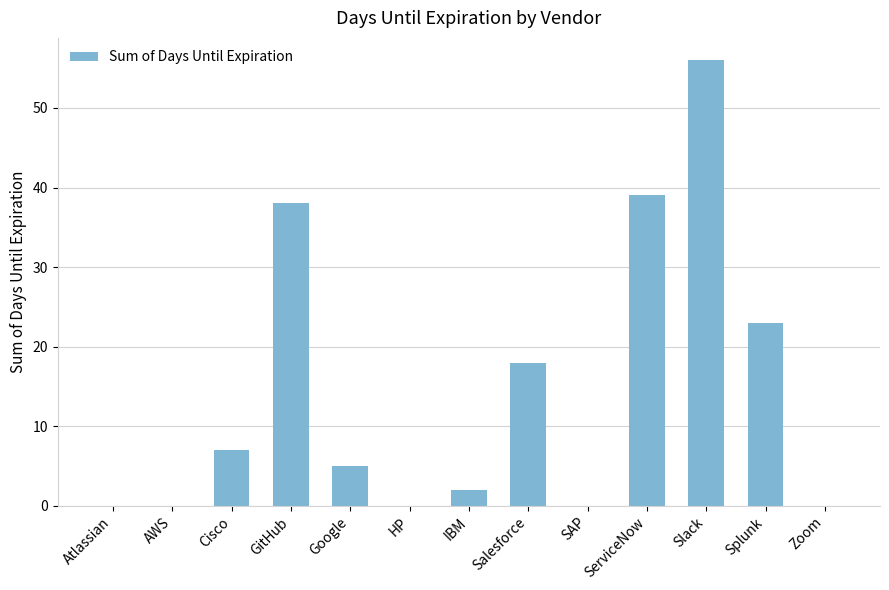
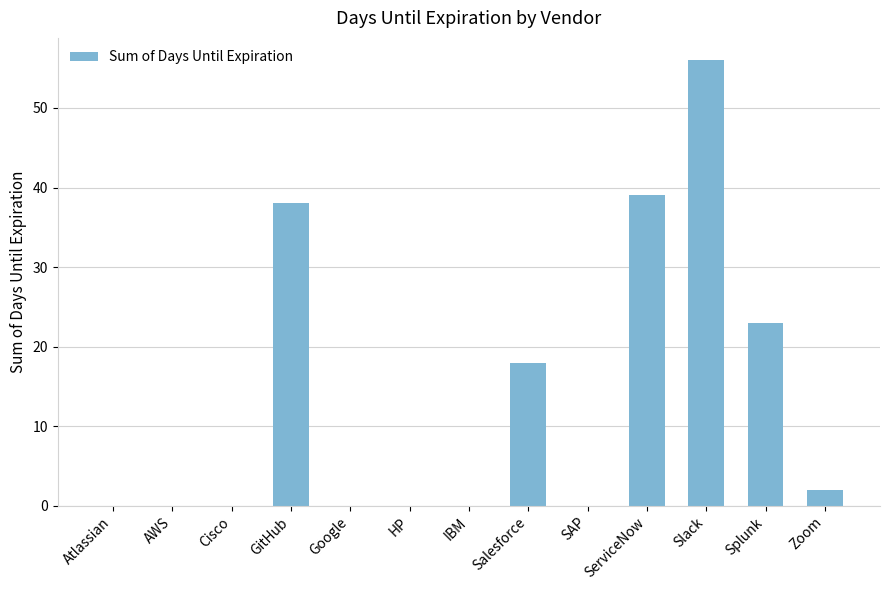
  {
    "Atlassian": 0,
    "AWS": 0,
-   "Cisco": 7,
+   "Cisco": 0,
    "GitHub": 38,
-   "Google": 5,
+   "Google": 0,
    "HP": 0,
-   "IBM": 2,
+   "IBM": 0,
    "Salesforce": 18,
    "SAP": 0,
    "ServiceNow": 39,
    "Slack": 56,
    "Splunk": 23,
-   "Zoom": 0
+   "Zoom": 2
  }
